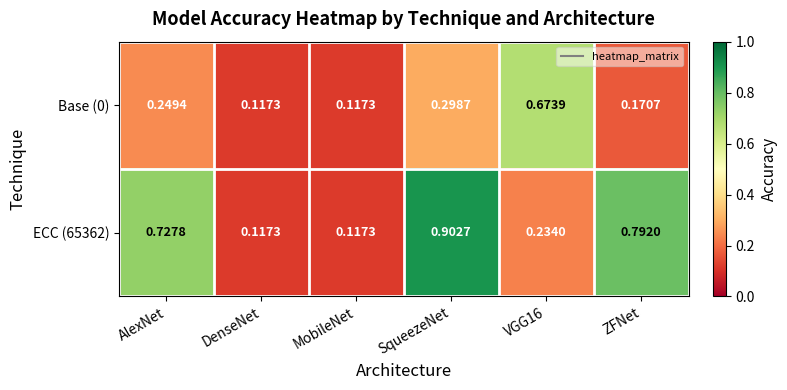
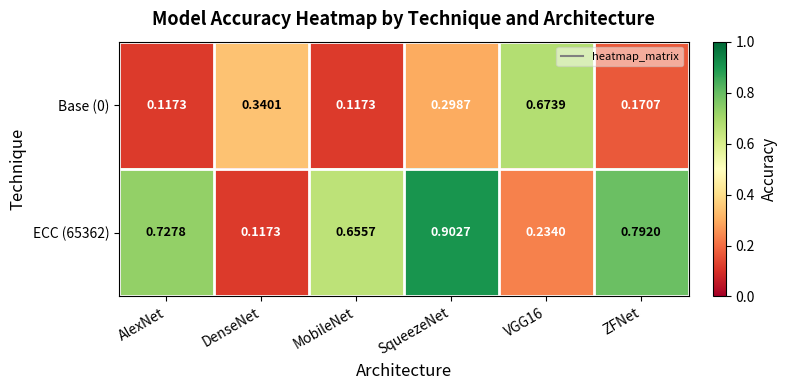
  {
    "Base (0)": {
-     "AlexNet": 0.2494,
-     "DenseNet": 0.1173,
+     "AlexNet": 0.1173,
+     "DenseNet": 0.3401,
      "MobileNet": 0.1173,
      "SqueezeNet": 0.2987,
      "VGG16": 0.6739,
      "ZFNet": 0.1707
    },
    "ECC (65362)": {
      "AlexNet": 0.7278,
      "DenseNet": 0.1173,
-     "MobileNet": 0.1173,
+     "MobileNet": 0.6557,
      "SqueezeNet": 0.9027,
      "VGG16": 0.2340,
      "ZFNet": 0.7920
    }
  }
